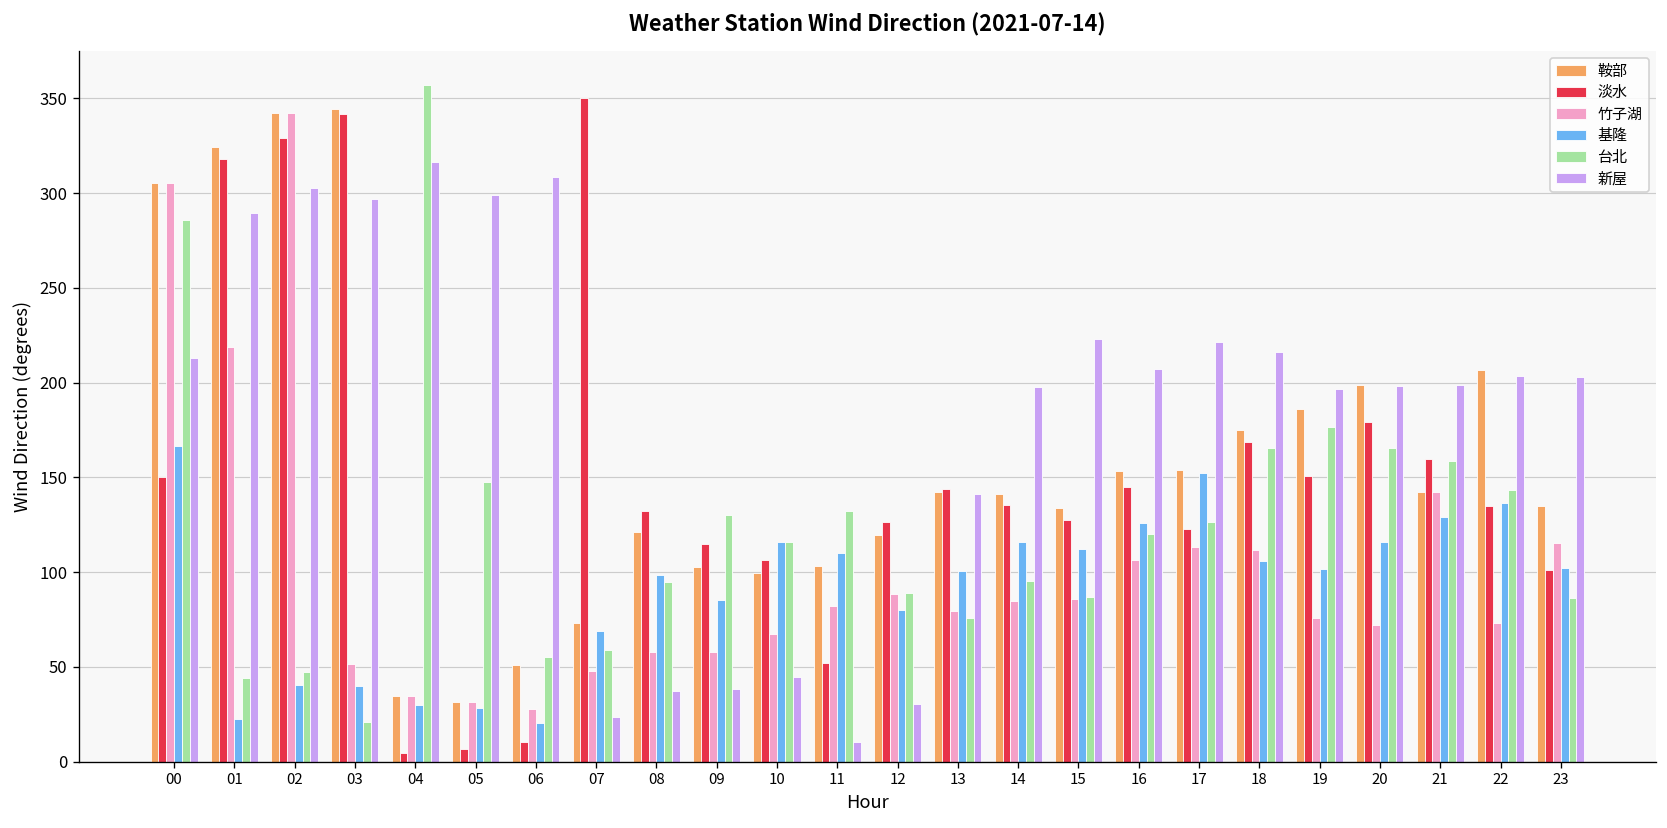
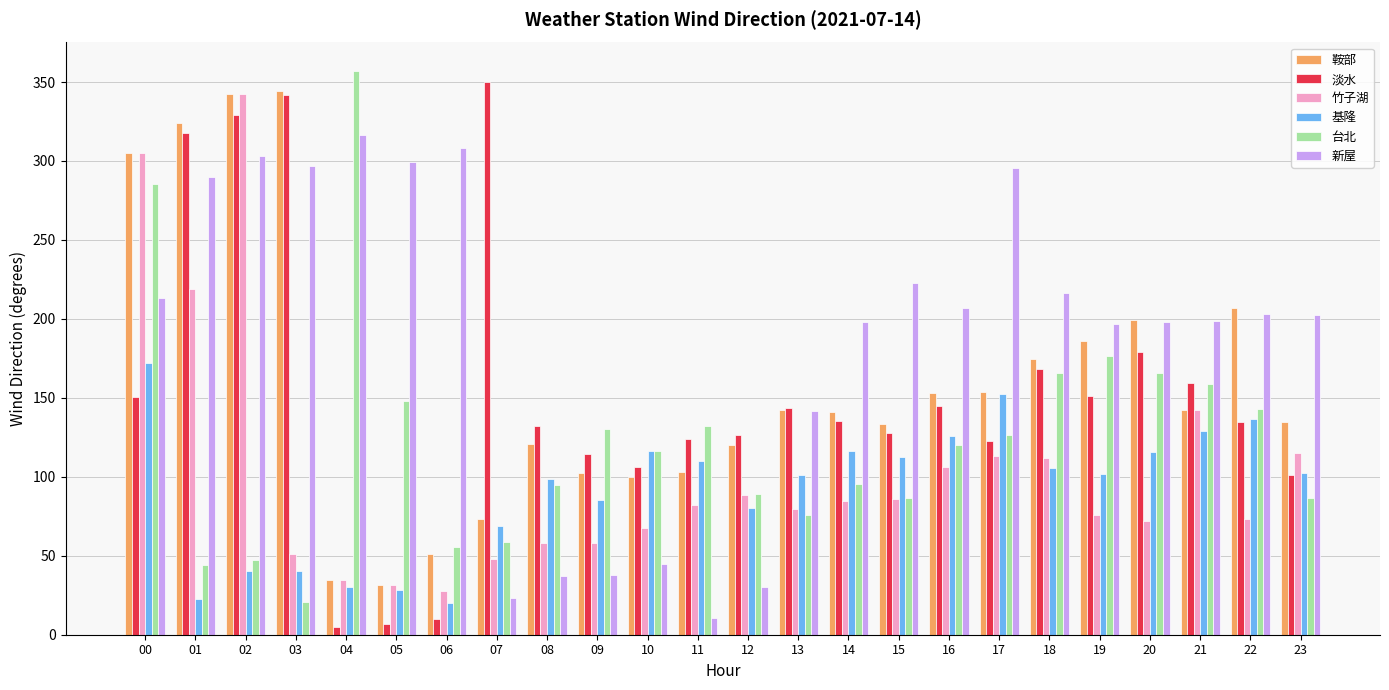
  {
    "鞍部": {
      "00": 305,
      "01": 324,
      "02": 343,
      "03": 345,
      "04": 35,
      "05": 32,
      "06": 51,
      "07": 73,
      "08": 121,
      "09": 103,
      "10": 100,
      "11": 103,
      "12": 120,
      "13": 142,
      "14": 141,
      "15": 134,
      "16": 153,
      "17": 154,
      "18": 175,
      "19": 186,
      "20": 199,
      "21": 142,
      "22": 207,
      "23": 135
    },
    "淡水": {
      "00": 150,
      "01": 318,
      "02": 329,
      "03": 342,
      "04": 5,
      "05": 7,
      "06": 10,
      "07": 350,
      "08": 132,
      "09": 115,
      "10": 106,
-     "11": 52,
+     "11": 124,
      "12": 126,
      "13": 144,
      "14": 136,
      "15": 127,
      "16": 145,
      "17": 123,
      "18": 168,
      "19": 151,
      "20": 179,
      "21": 160,
      "22": 135,
      "23": 101
    },
    "竹子湖": {
      "00": 305,
      "01": 219,
      "02": 343,
      "03": 51,
      "04": 35,
      "05": 32,
      "06": 28,
      "07": 48,
      "08": 58,
      "09": 58,
      "10": 67,
      "11": 82,
      "12": 89,
      "13": 80,
      "14": 85,
      "15": 86,
      "16": 106,
      "17": 113,
      "18": 112,
      "19": 76,
      "20": 72,
      "21": 142,
      "22": 73,
      "23": 115
    },
    "基隆": {
-     "00": 167,
+     "00": 172,
      "01": 22,
      "02": 41,
      "03": 40,
      "04": 30,
      "05": 28,
      "06": 20,
      "07": 69,
      "08": 98,
      "09": 85,
      "10": 116,
      "11": 110,
      "12": 80,
      "13": 101,
      "14": 116,
      "15": 112,
      "16": 126,
      "17": 152,
      "18": 106,
      "19": 102,
      "20": 116,
      "21": 129,
      "22": 136,
      "23": 102
    },
    "台北": {
      "00": 286,
      "01": 44,
      "02": 47,
      "03": 21,
      "04": 357,
      "05": 148,
      "06": 55,
      "07": 59,
      "08": 95,
      "09": 130,
      "10": 116,
      "11": 132,
      "12": 89,
      "13": 76,
      "14": 95,
      "15": 87,
      "16": 120,
      "17": 126,
      "18": 166,
      "19": 177,
      "20": 166,
      "21": 159,
      "22": 143,
      "23": 87
    },
    "新屋": {
      "00": 213,
      "01": 290,
      "02": 303,
      "03": 297,
      "04": 316,
      "05": 299,
      "06": 308,
      "07": 24,
      "08": 37,
      "09": 38,
      "10": 45,
      "11": 10,
      "12": 30,
      "13": 141,
      "14": 198,
      "15": 223,
      "16": 207,
-     "17": 222,
+     "17": 295,
      "18": 216,
      "19": 197,
      "20": 198,
      "21": 199,
      "22": 203,
      "23": 203
    }
  }
